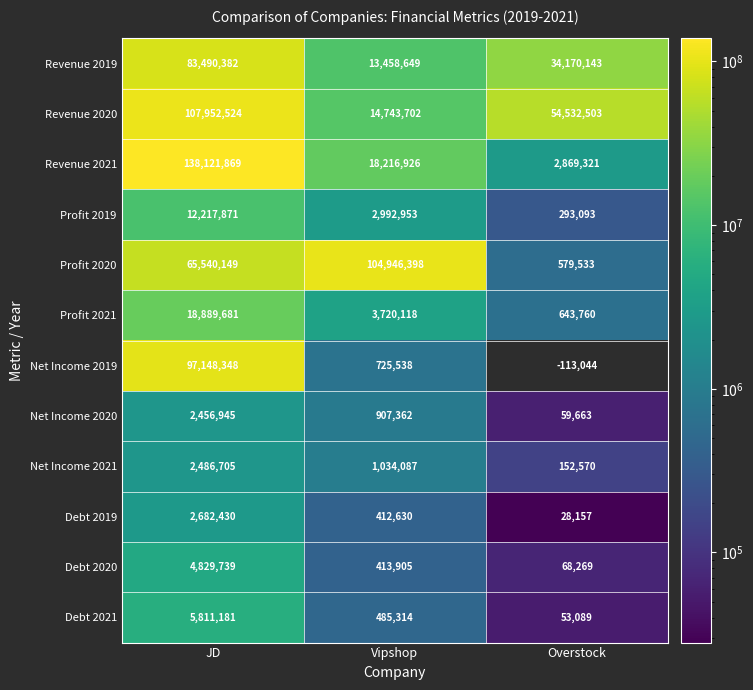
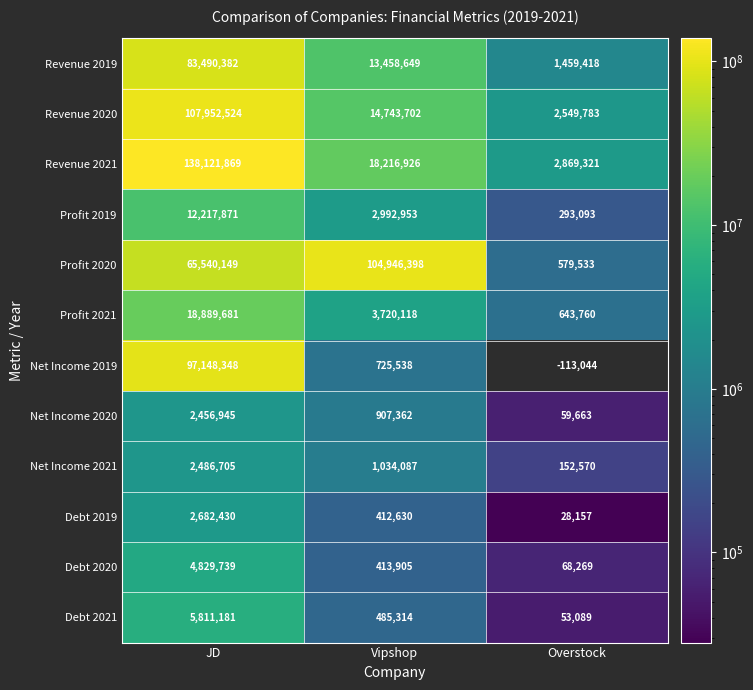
  {
    "Revenue 2019": {
      "JD": "83,490,382",
      "Vipshop": "13,458,649",
-     "Overstock": "34,170,143"
+     "Overstock": "1,459,418"
    },
    "Revenue 2020": {
      "JD": "107,952,524",
      "Vipshop": "14,743,702",
-     "Overstock": "54,532,503"
+     "Overstock": "2,549,783"
    },
    "Revenue 2021": {
      "JD": "138,121,869",
      "Vipshop": "18,216,926",
      "Overstock": "2,869,321"
    },
    "Profit 2019": {
      "JD": "12,217,871",
      "Vipshop": "2,992,953",
      "Overstock": "293,093"
    },
    "Profit 2020": {
      "JD": "65,540,149",
      "Vipshop": "104,946,398",
      "Overstock": "579,533"
    },
    "Profit 2021": {
      "JD": "18,889,681",
      "Vipshop": "3,720,118",
      "Overstock": "643,760"
    },
    "Net Income 2019": {
      "JD": "97,148,348",
      "Vipshop": "725,538"
    },
    "Net Income 2020": {
      "JD": "2,456,945",
      "Vipshop": "907,362",
      "Overstock": "59,663"
    },
    "Net Income 2021": {
      "JD": "2,486,705",
      "Vipshop": "1,034,087",
      "Overstock": "152,570"
    },
    "Debt 2019": {
      "JD": "2,682,430",
      "Vipshop": "412,630",
      "Overstock": "28,157"
    },
    "Debt 2020": {
      "JD": "4,829,739",
      "Vipshop": "413,905",
      "Overstock": "68,269"
    },
    "Debt 2021": {
      "JD": "5,811,181",
      "Vipshop": "485,314",
      "Overstock": "53,089"
    }
  }
